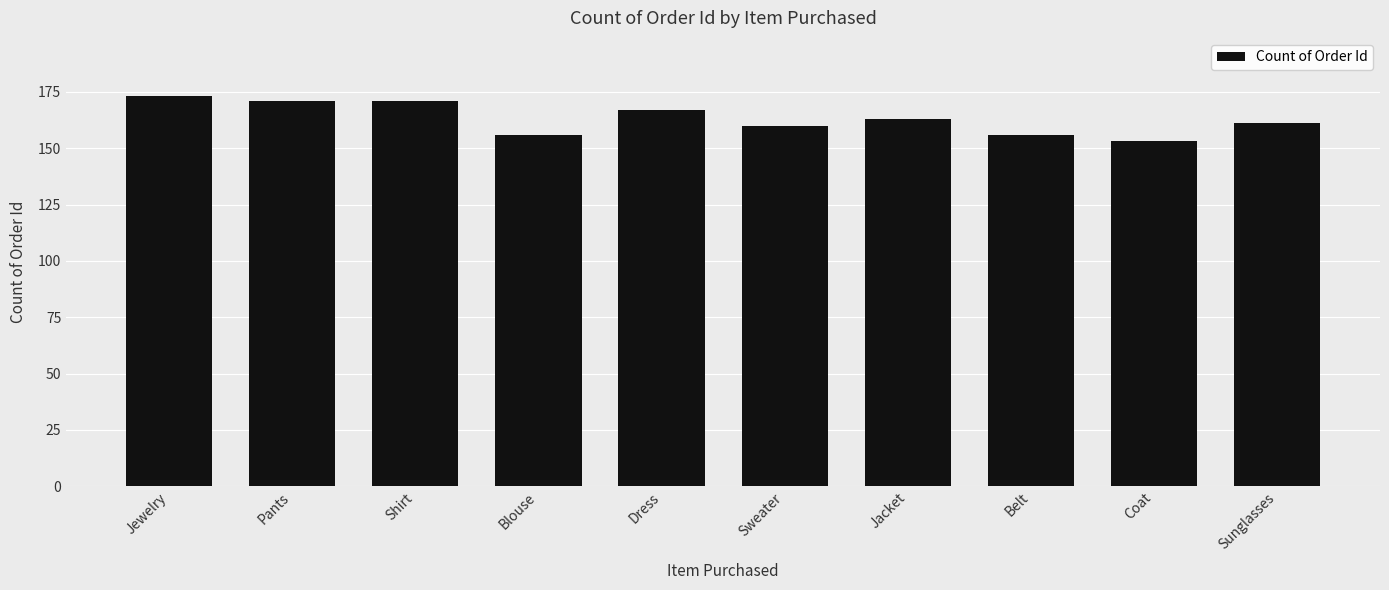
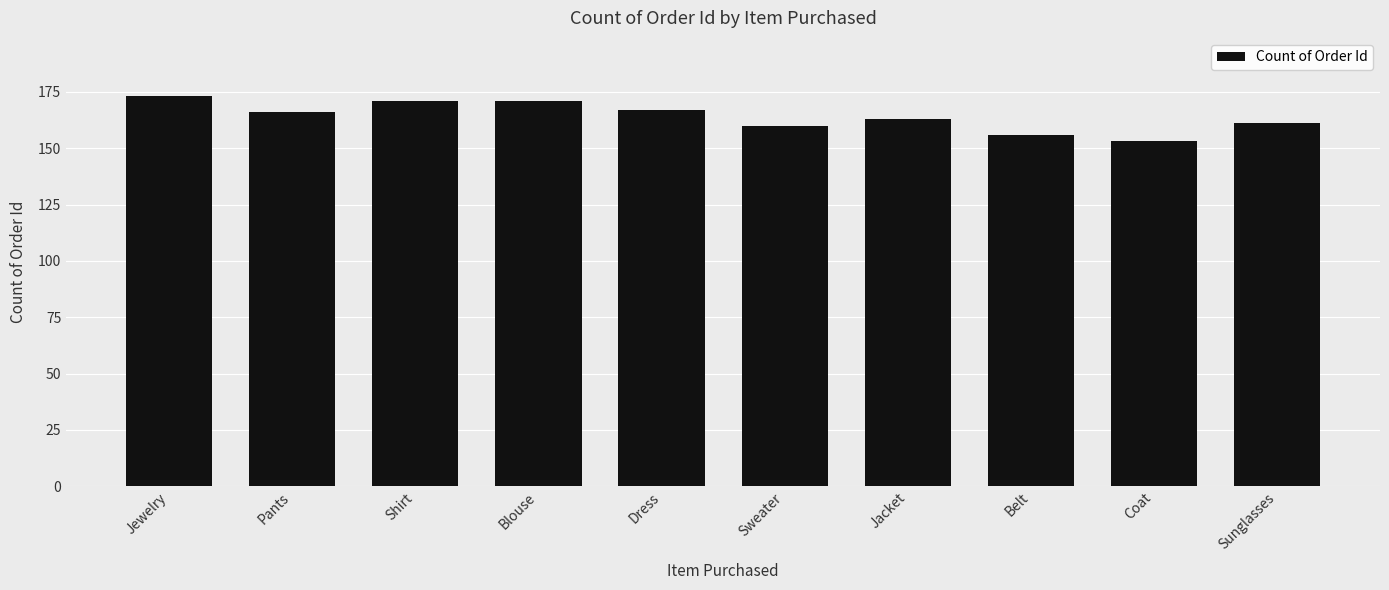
  {
    "Jewelry": 173,
-   "Pants": 171,
+   "Pants": 166,
    "Shirt": 171,
-   "Blouse": 156,
+   "Blouse": 171,
    "Dress": 167,
    "Sweater": 160,
    "Jacket": 163,
    "Belt": 156,
    "Coat": 153,
    "Sunglasses": 161
  }
